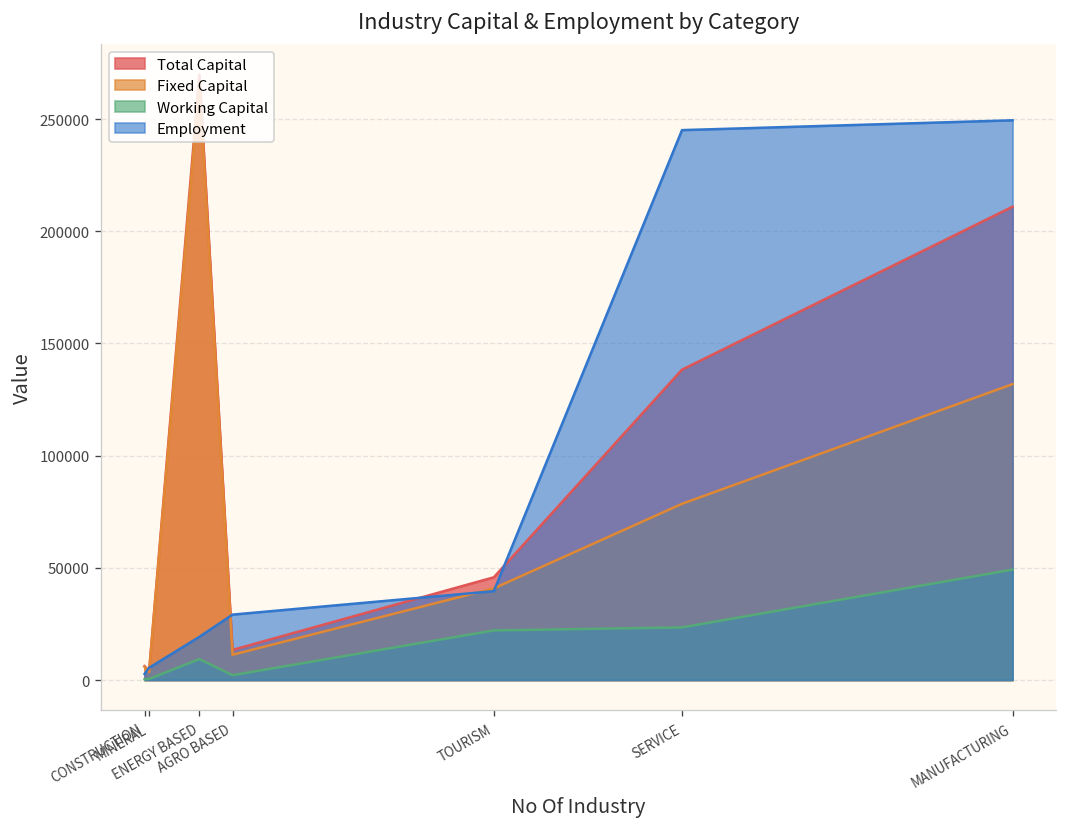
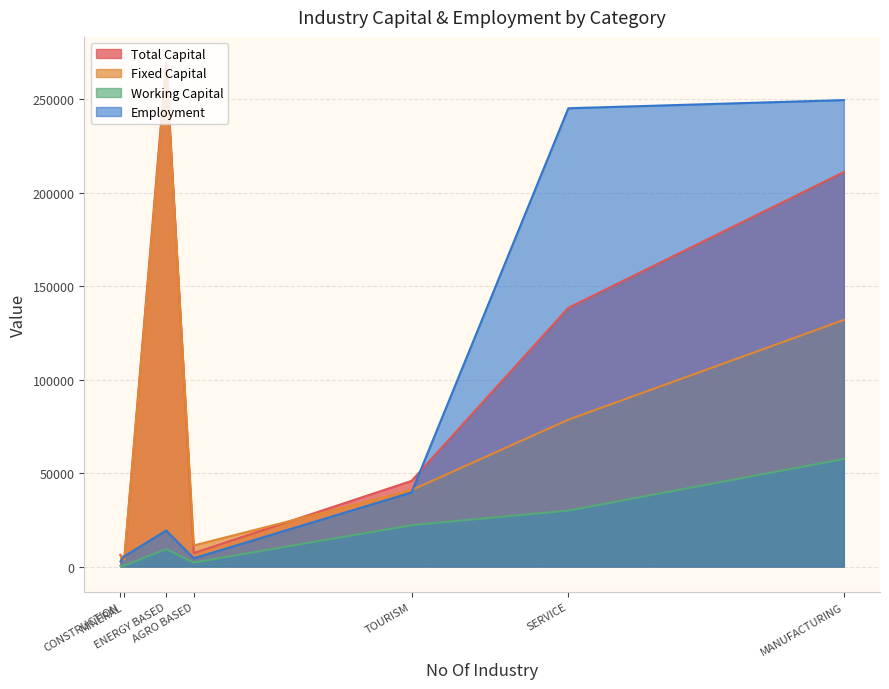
  {
    "Total Capital": {
-     "AGRO BASED": 13000,
+     "AGRO BASED": 7000,
      "TOURISM": 46000,
      "SERVICE": 138000,
      "MANUFACTURING": 211000
    },
    "Fixed Capital": {
      "AGRO BASED": 11000,
      "SERVICE": 79000,
      "MANUFACTURING": 132000
    },
    "Working Capital": {
      "CONSTRUCTION": 0,
      "MINERAL": 0,
      "ENERGY BASED": 9000,
      "AGRO BASED": 2000,
      "TOURISM": 22000,
-     "SERVICE": 23000,
-     "MANUFACTURING": 49000
+     "SERVICE": 30000,
+     "MANUFACTURING": 58000
    },
    "Employment": {
      "CONSTRUCTION": 3000,
      "MINERAL": 5000,
      "ENERGY BASED": 19000,
-     "AGRO BASED": 29000,
+     "AGRO BASED": 4000,
      "SERVICE": 245000,
      "MANUFACTURING": 249000
    }
  }
